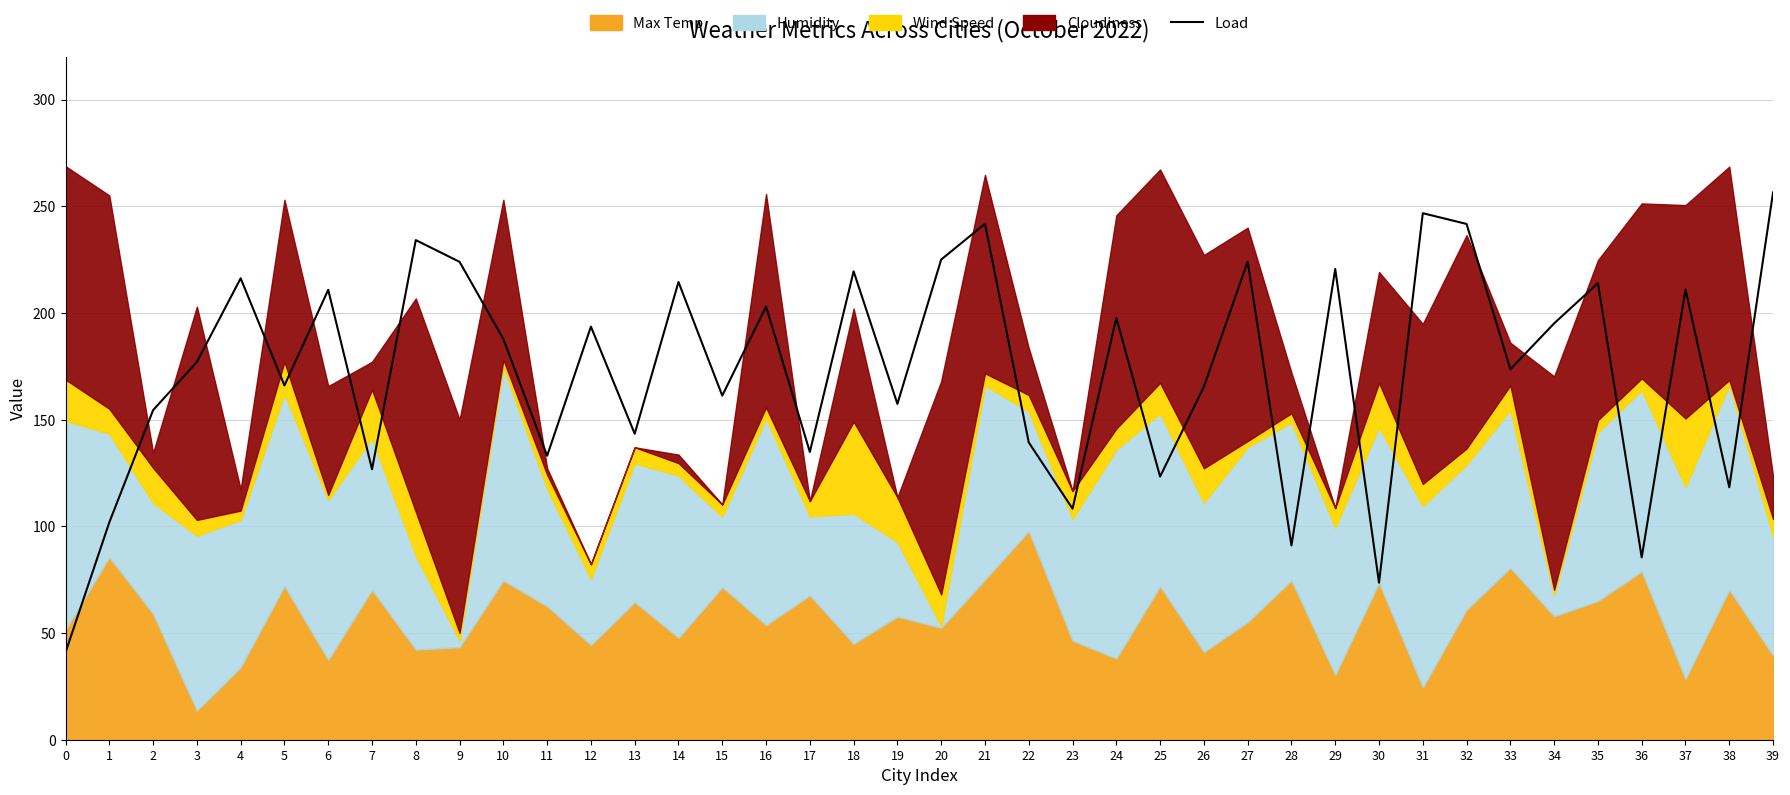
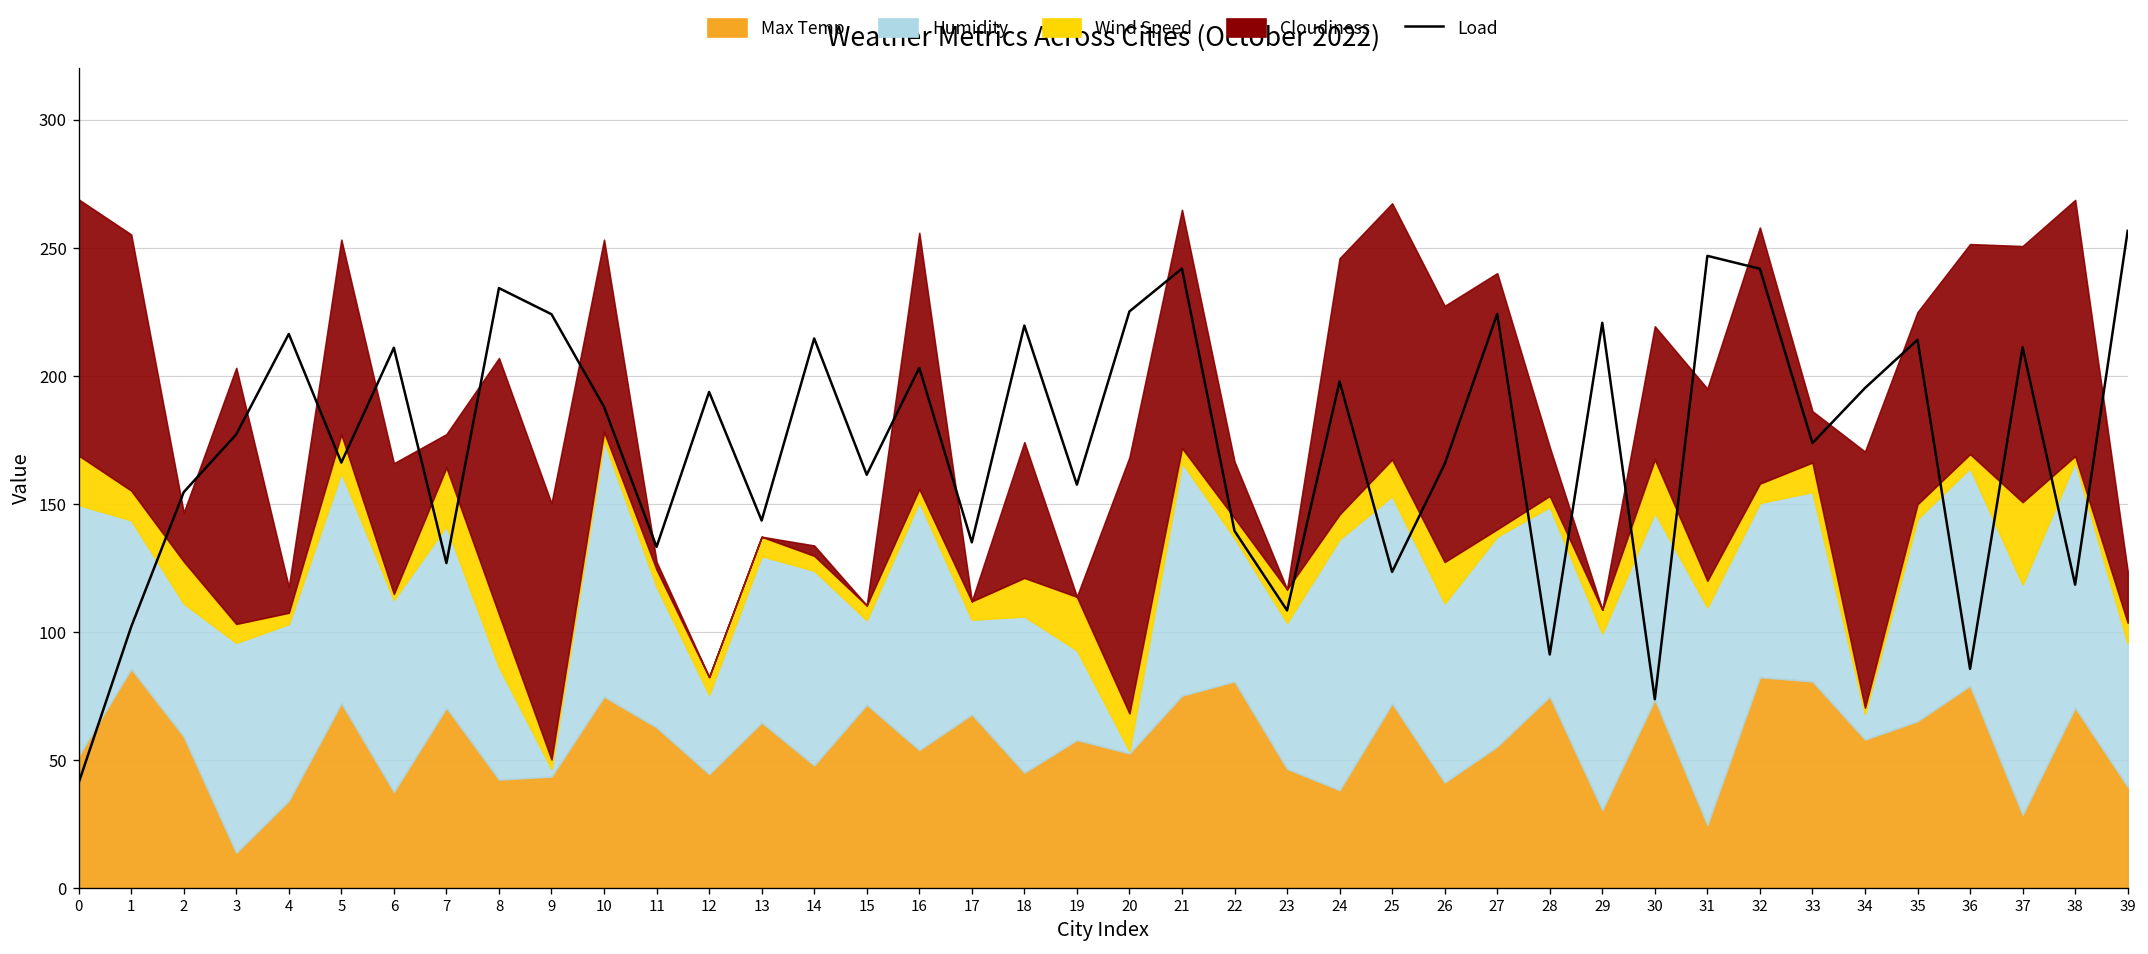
  {
    "Load": {
      "0": 41,
      "1": 102,
      "2": 154,
      "3": 177,
      "4": 216,
      "5": 166,
      "6": 211,
      "7": 127,
      "8": 234,
      "9": 224,
      "10": 188,
      "11": 133,
      "12": 194,
      "13": 143,
      "14": 215,
      "15": 161,
      "16": 203,
      "17": 135,
      "18": 220,
      "19": 157,
      "20": 225,
      "21": 242,
      "22": 139,
      "23": 108,
      "24": 198,
      "25": 123,
      "26": 165,
      "27": 224,
      "28": 91,
      "29": 221,
      "31": 247,
      "32": 242,
      "33": 174,
      "34": 195,
      "35": 214,
      "36": 85,
      "37": 211,
      "38": 118,
      "39": 257
    },
    "Max Temp": {
      "0": 51,
      "1": 86,
      "2": 59,
      "3": 14,
      "4": 34,
      "5": 72,
      "6": 37,
      "7": 70,
      "8": 42,
      "9": 43,
      "10": 75,
      "11": 63,
      "12": 44,
      "13": 65,
      "14": 48,
      "15": 72,
      "16": 54,
      "17": 68,
      "18": 45,
      "19": 58,
      "21": 75,
-     "22": 98,
+     "22": 81,
      "23": 46,
      "24": 38,
      "25": 72,
      "26": 41,
      "27": 55,
      "28": 75,
      "29": 30,
      "31": 25,
-     "32": 61,
+     "32": 82,
      "33": 81,
      "34": 58,
      "35": 65,
      "36": 79,
      "37": 28,
      "38": 70,
      "39": 39
    },
    "Humidity": {
      "0": 98,
      "1": 58,
      "2": 52,
      "3": 82,
      "4": 69,
      "5": 90,
      "6": 75,
      "7": 71,
      "8": 44,
      "9": 3,
      "10": 100,
      "11": 55,
      "12": 31,
      "13": 65,
      "14": 76,
      "15": 33,
      "16": 97,
      "17": 37,
      "18": 61,
      "19": 35,
      "21": 91,
      "22": 56,
      "23": 57,
      "24": 98,
      "25": 81,
      "26": 70,
      "27": 82,
      "28": 74,
      "29": 69,
      "30": 73,
      "31": 85,
      "32": 68,
      "33": 74,
      "34": 10,
      "35": 79,
      "36": 85,
      "37": 90,
      "38": 96,
      "39": 56
    },
    "Wind Speed": {
      "0": 19,
      "1": 12,
      "2": 16,
      "3": 7,
      "4": 4,
      "5": 15,
      "6": 2,
      "7": 23,
      "8": 21,
      "9": 4,
      "10": 3,
      "11": 7,
      "14": 6,
      "16": 5,
-     "18": 43,
+     "18": 15,
      "20": 15,
      "21": 6,
      "22": 8,
      "24": 10,
      "25": 14,
      "26": 16,
      "27": 3,
      "28": 4,
      "30": 21,
      "31": 10,
      "32": 8,
      "33": 12,
      "34": 2,
      "35": 6,
      "36": 5,
      "37": 32,
      "38": 2,
      "39": 8
    },
    "Cloudiness": {
      "0": 100,
      "1": 100,
-     "2": 7,
+     "2": 19,
      "3": 100,
      "4": 10,
      "5": 76,
      "6": 51,
      "7": 13,
      "8": 100,
      "9": 100,
      "10": 75,
      "11": 3,
      "14": 4,
      "16": 100,
      "18": 53,
      "20": 100,
      "21": 93,
      "22": 22,
      "24": 100,
      "25": 100,
      "26": 100,
      "27": 100,
      "28": 19,
      "30": 52,
      "31": 75,
      "32": 100,
      "33": 20,
      "34": 100,
      "35": 75,
      "36": 82,
      "37": 100,
      "38": 100,
      "39": 20
    }
  }
